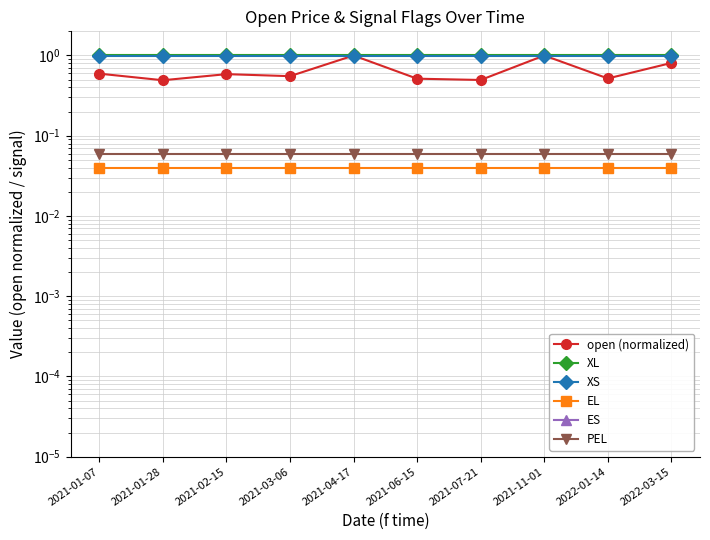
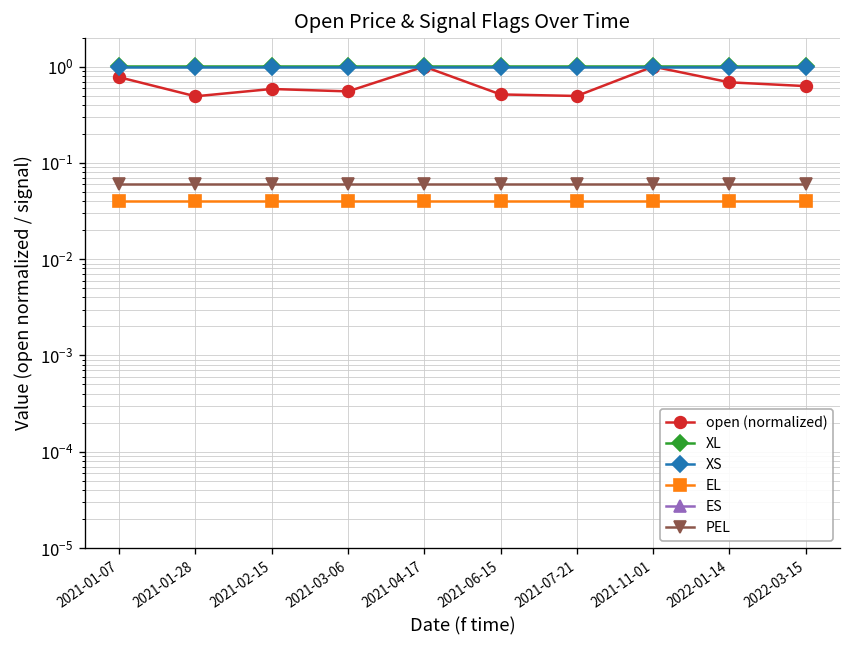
  {
    "open (normalized)": {
-     "2021-01-07": 0.6,
+     "2021-01-07": 0.8,
      "2021-01-28": 0.5,
      "2021-02-15": 0.6,
      "2021-03-06": 0.6,
      "2021-06-15": 0.5,
      "2021-07-21": 0.5,
-     "2022-01-14": 0.5,
-     "2022-03-15": 0.8
+     "2022-01-14": 0.7,
+     "2022-03-15": 0.6
    },
    "EL": {
      "2021-01-07": 0.04,
      "2021-01-28": 0.04,
      "2021-02-15": 0.04,
      "2021-03-06": 0.04,
      "2021-04-17": 0.04,
      "2021-06-15": 0.04,
      "2021-07-21": 0.04,
      "2021-11-01": 0.04,
      "2022-01-14": 0.04,
      "2022-03-15": 0.04
    },
    "PEL": {
      "2021-01-07": 0.06,
      "2021-01-28": 0.06,
      "2021-02-15": 0.06,
      "2021-03-06": 0.06,
      "2021-04-17": 0.06,
      "2021-06-15": 0.06,
      "2021-07-21": 0.06,
      "2021-11-01": 0.06,
      "2022-01-14": 0.06,
      "2022-03-15": 0.06
    }
  }
